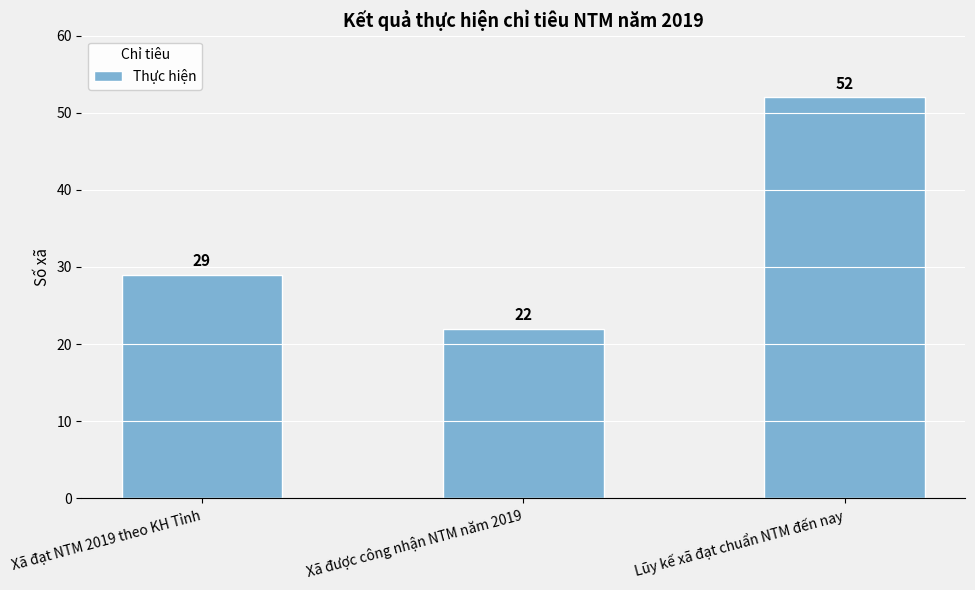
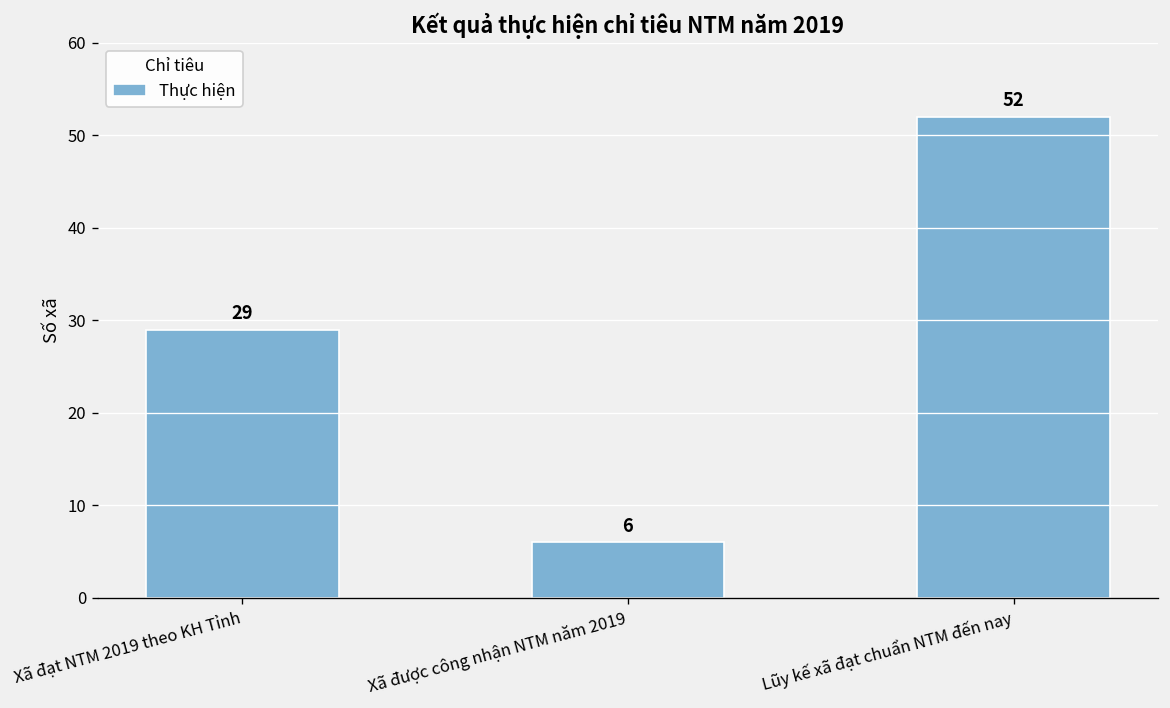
  {
    "Xã đạt NTM 2019 theo KH Tỉnh": 29,
-   "Xã được công nhận NTM năm 2019": 22,
+   "Xã được công nhận NTM năm 2019": 6,
    "Lũy kế xã đạt chuẩn NTM đến nay": 52
  }
